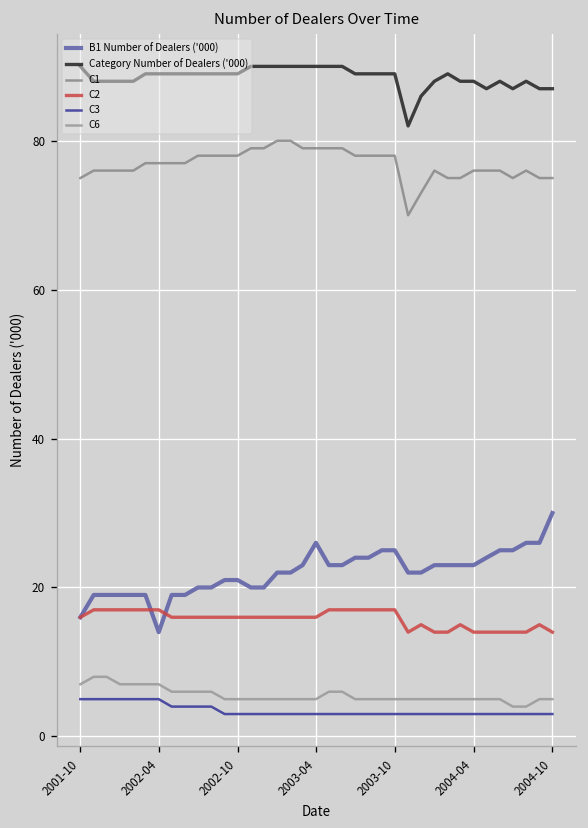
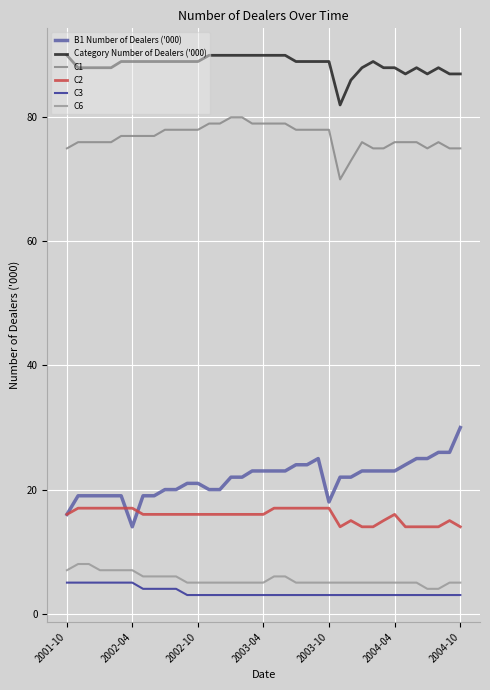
  {
    "B1 Number of Dealers ('000)": {
      "2002-04": 14,
      "2002-10": 21,
-     "2003-04": 26,
-     "2003-10": 25,
+     "2003-04": 23,
+     "2003-10": 18,
      "2004-04": 23,
      "2004-10": 30
    },
    "Category Number of Dealers ('000)": {
      "2003-04": 90,
      "2003-10": 89,
      "2004-04": 88,
      "2004-10": 87
    },
    "C2": {
      "2002-04": 17,
      "2002-10": 16,
      "2003-04": 16,
      "2003-10": 17,
-     "2004-04": 14,
+     "2004-04": 16,
      "2004-10": 14
    },
    "C3": {
      "2001-10": 5,
      "2002-04": 5,
      "2002-10": 3,
      "2003-04": 3,
      "2003-10": 3,
      "2004-04": 3,
      "2004-10": 3
    }
  }
